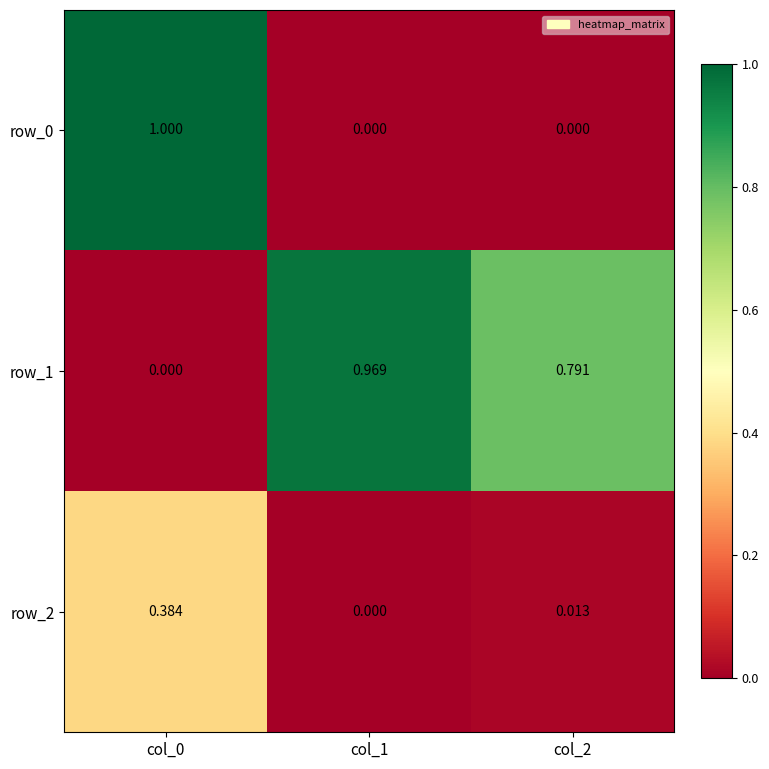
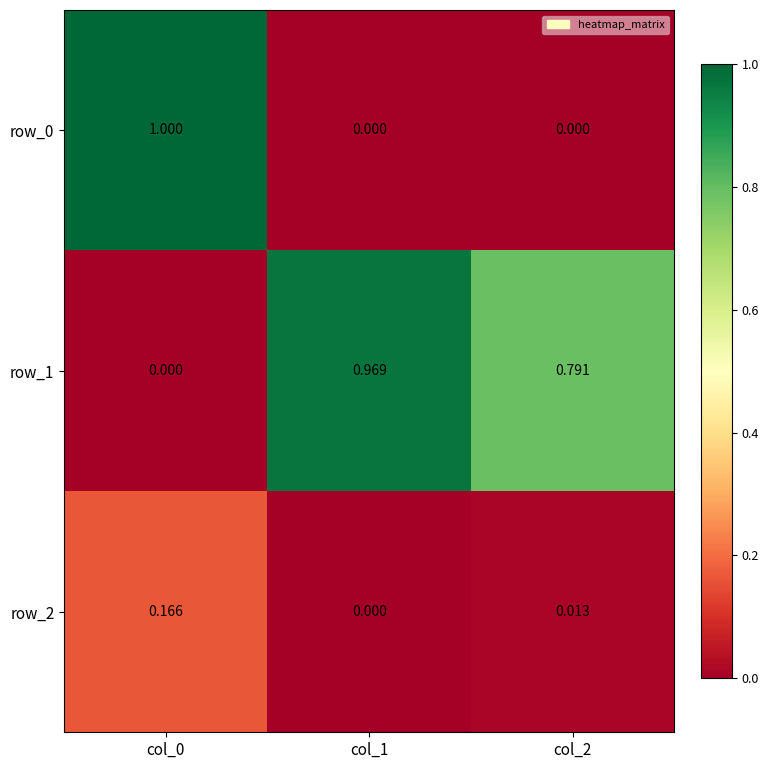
  {
    "row_0": {
      "col_0": 1.000,
      "col_1": 0.000,
      "col_2": 0.000
    },
    "row_1": {
      "col_0": 0.000,
      "col_1": 0.969,
      "col_2": 0.791
    },
    "row_2": {
-     "col_0": 0.384,
+     "col_0": 0.166,
      "col_1": 0.000,
      "col_2": 0.013
    }
  }
